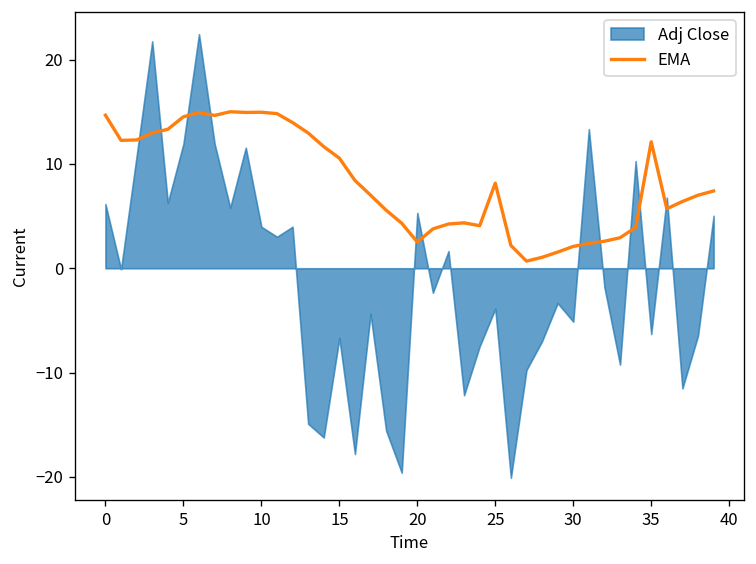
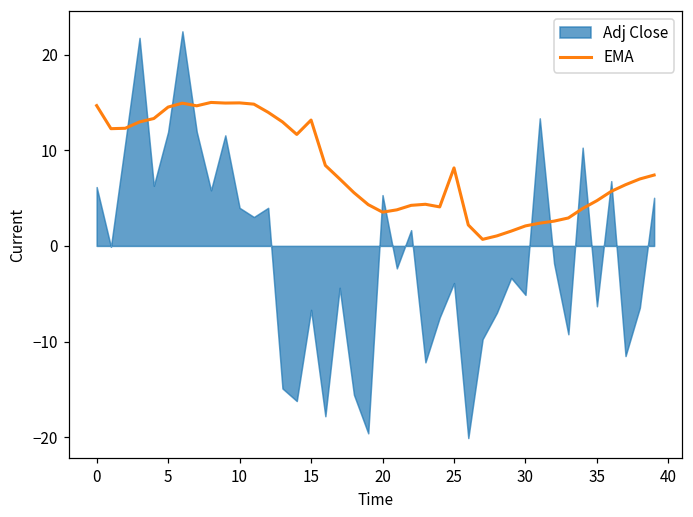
  {
    "EMA": {
      "0": 15,
      "5": 15,
      "10": 15,
-     "15": 11,
-     "20": 3,
+     "15": 13,
+     "20": 4,
      "25": 8,
      "30": 2,
-     "35": 12
+     "35": 5
    },
    "Adj Close": {
      "0": 6,
      "5": 12,
      "10": 4,
      "20": 5
    }
  }
